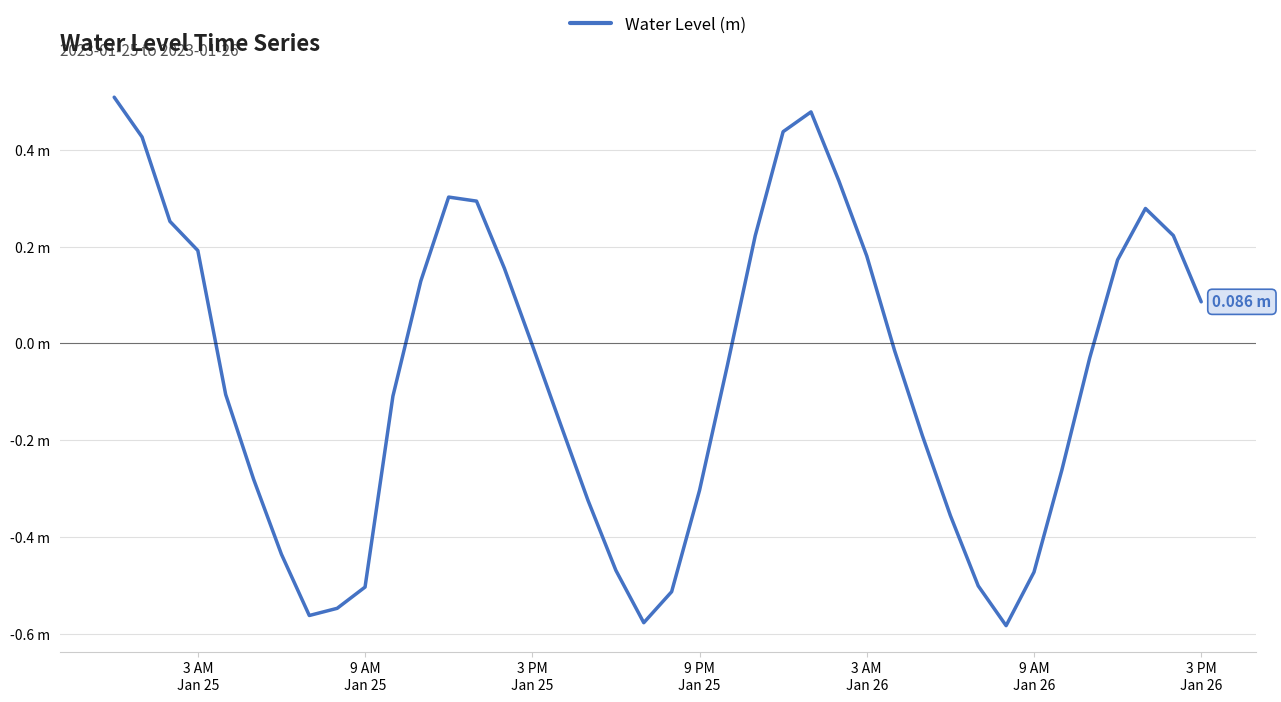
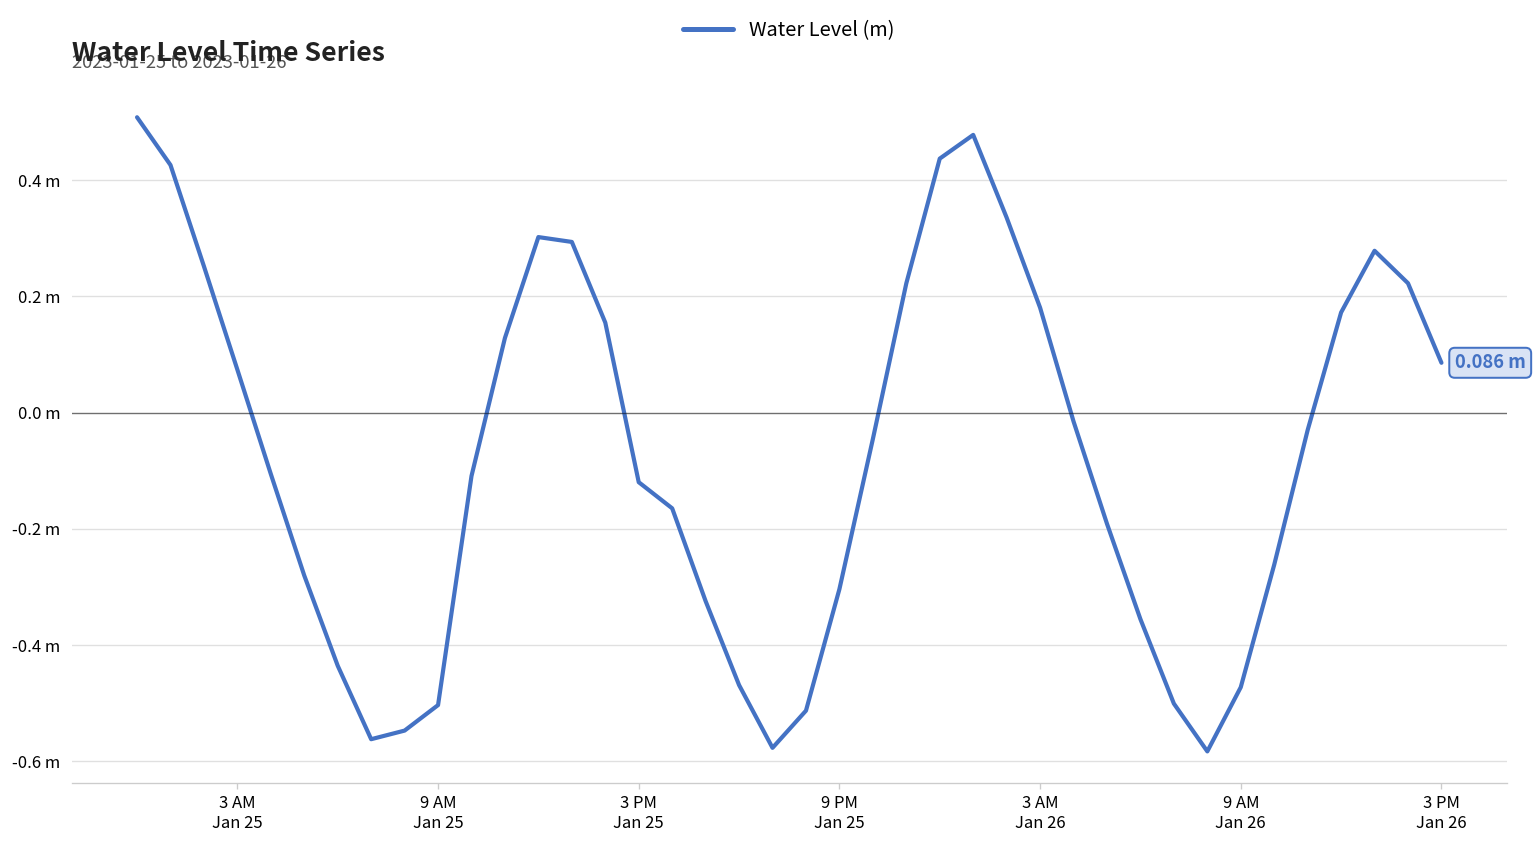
  {
-   "3 AM Jan 25": "0.19 m",
+   "3 AM Jan 25": "0.07 m",
    "9 AM Jan 25": "-0.50 m",
-   "3 PM Jan 25": "0.00 m",
+   "3 PM Jan 25": "-0.12 m",
    "9 PM Jan 25": "-0.30 m",
    "3 AM Jan 26": "0.18 m",
    "9 AM Jan 26": "-0.47 m"
  }
